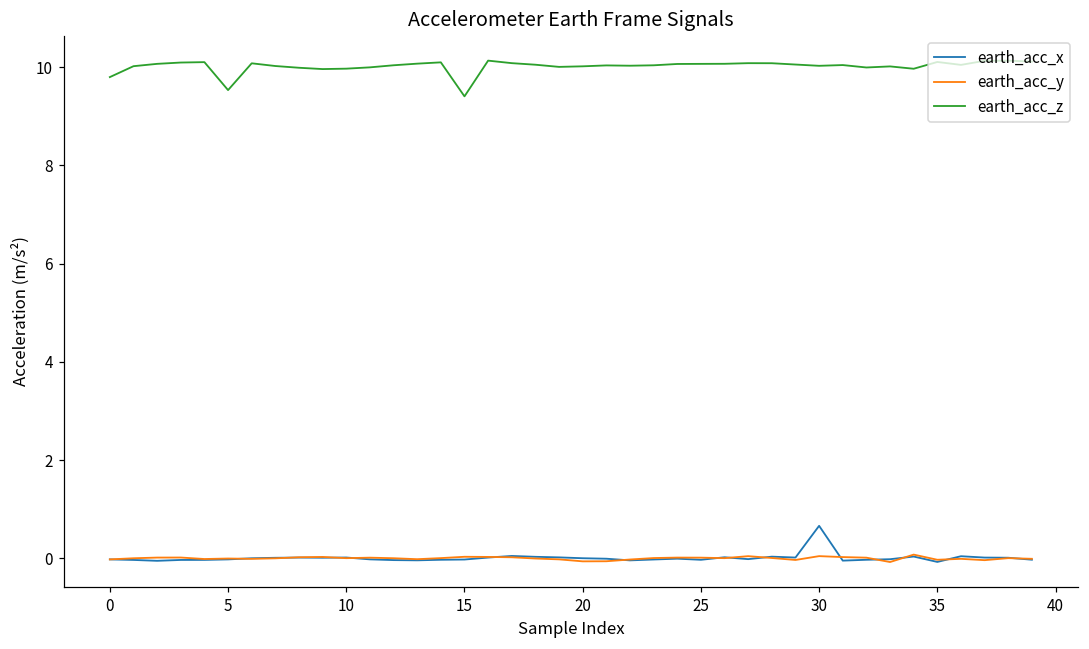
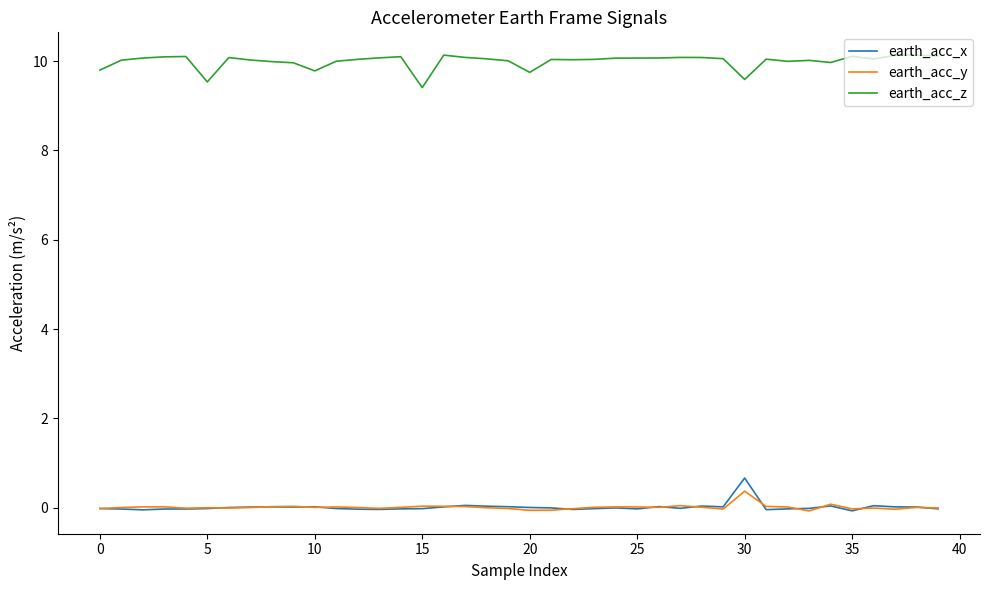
  {
    "earth_acc_x": {
      "20": 0.0,
      "30": 0.7
    },
    "earth_acc_y": {
      "20": -0.1,
-     "30": 0.0
+     "30": 0.4
    },
    "earth_acc_z": {
      "0": 9.8,
      "5": 9.5,
-     "10": 10.0,
+     "10": 9.8,
      "15": 9.4,
-     "20": 10.0,
+     "20": 9.7,
      "25": 10.1,
-     "30": 10.0
+     "30": 9.6
    }
  }
